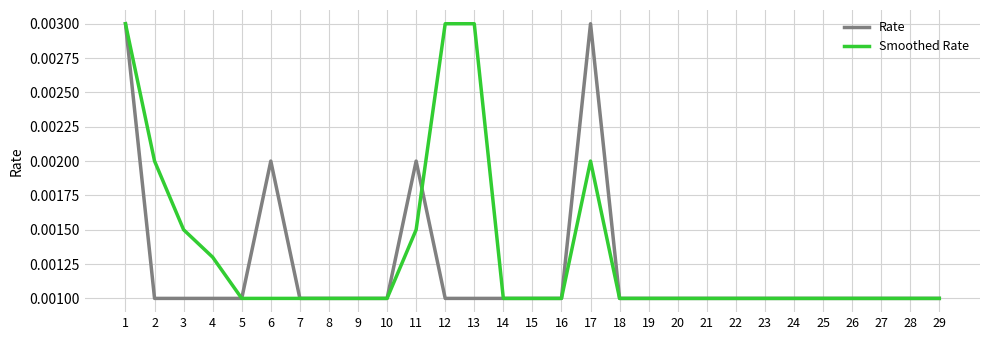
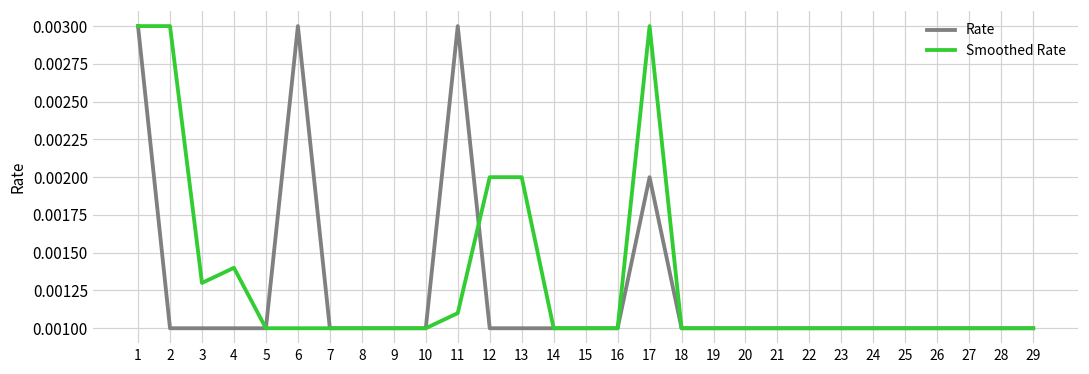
  {
    "Rate": {
      "2": 0.001,
      "3": 0.001,
      "4": 0.001,
-     "6": 0.002,
-     "11": 0.002,
+     "6": 0.003,
+     "11": 0.003,
      "12": 0.001,
      "13": 0.001,
-     "17": 0.003
+     "17": 0.002
    },
    "Smoothed Rate": {
-     "2": 0.002,
-     "3": 0.0015,
-     "4": 0.0013,
+     "2": 0.003,
+     "3": 0.0013,
+     "4": 0.0014,
      "6": 0.0010,
-     "11": 0.0015,
-     "12": 0.003,
-     "13": 0.003,
-     "17": 0.002
+     "11": 0.0011,
+     "12": 0.002,
+     "13": 0.002,
+     "17": 0.003
    }
  }
